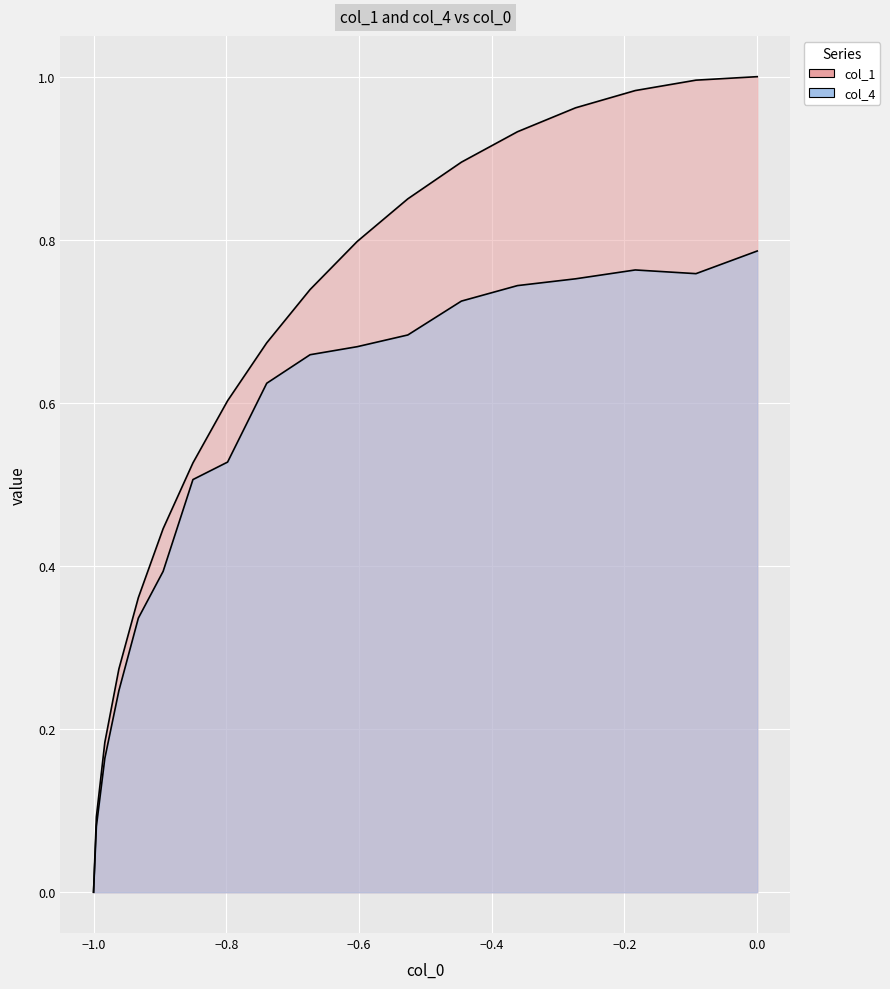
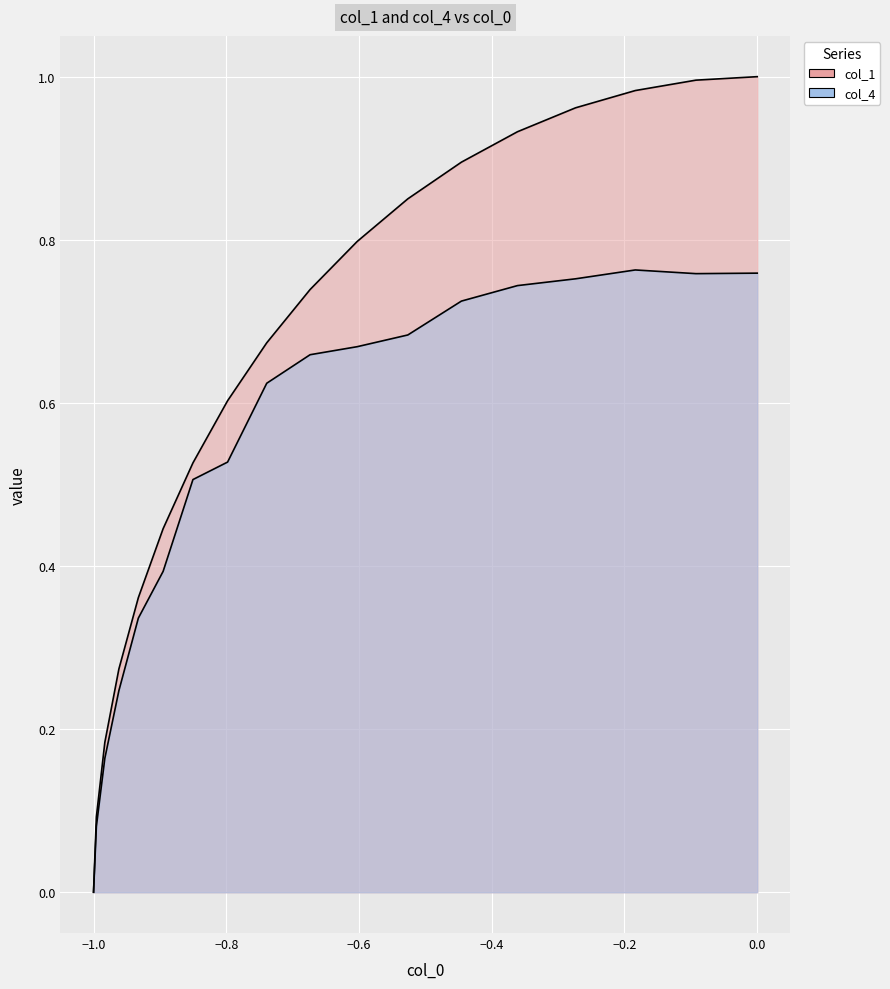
  {
    "col_1": {
      "0.0": 1.00
    },
    "col_4": {
-     "0.0": 0.79
+     "0.0": 0.76
    }
  }
